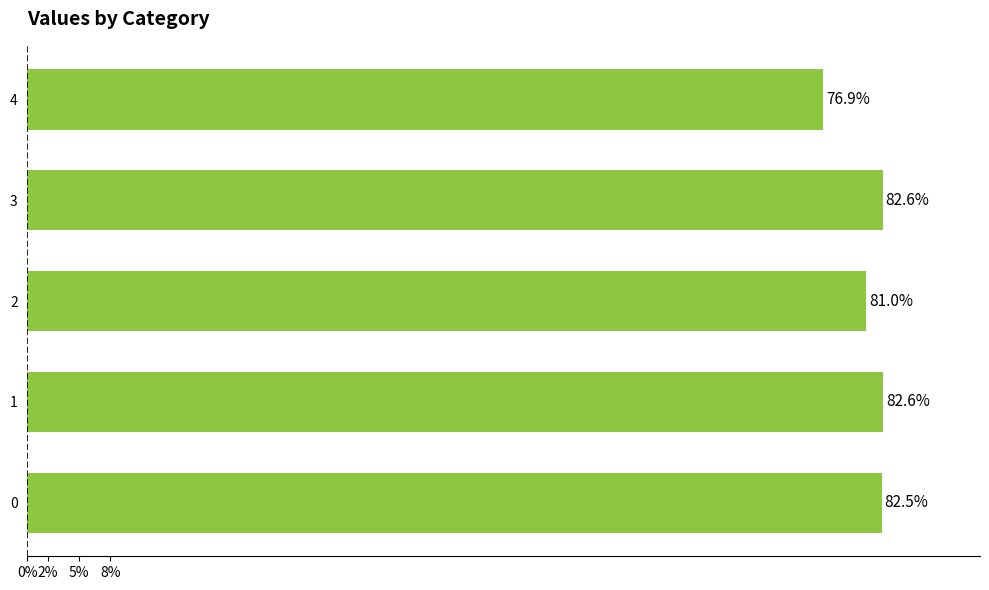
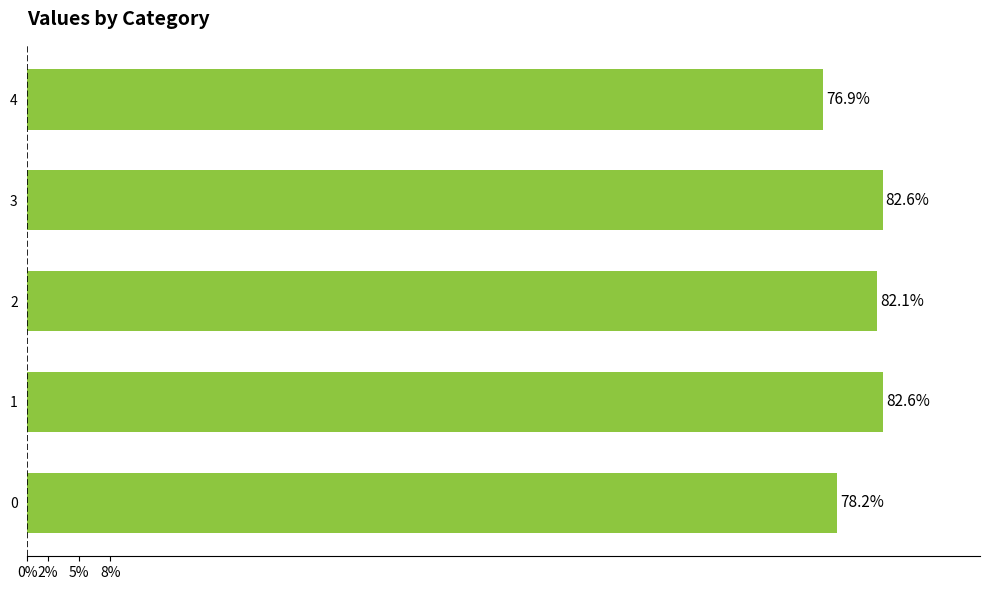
  {
    "4": "76.9%",
    "3": "82.6%",
-   "2": "81.0%",
+   "2": "82.1%",
    "1": "82.6%",
-   "0": "82.5%"
+   "0": "78.2%"
  }
